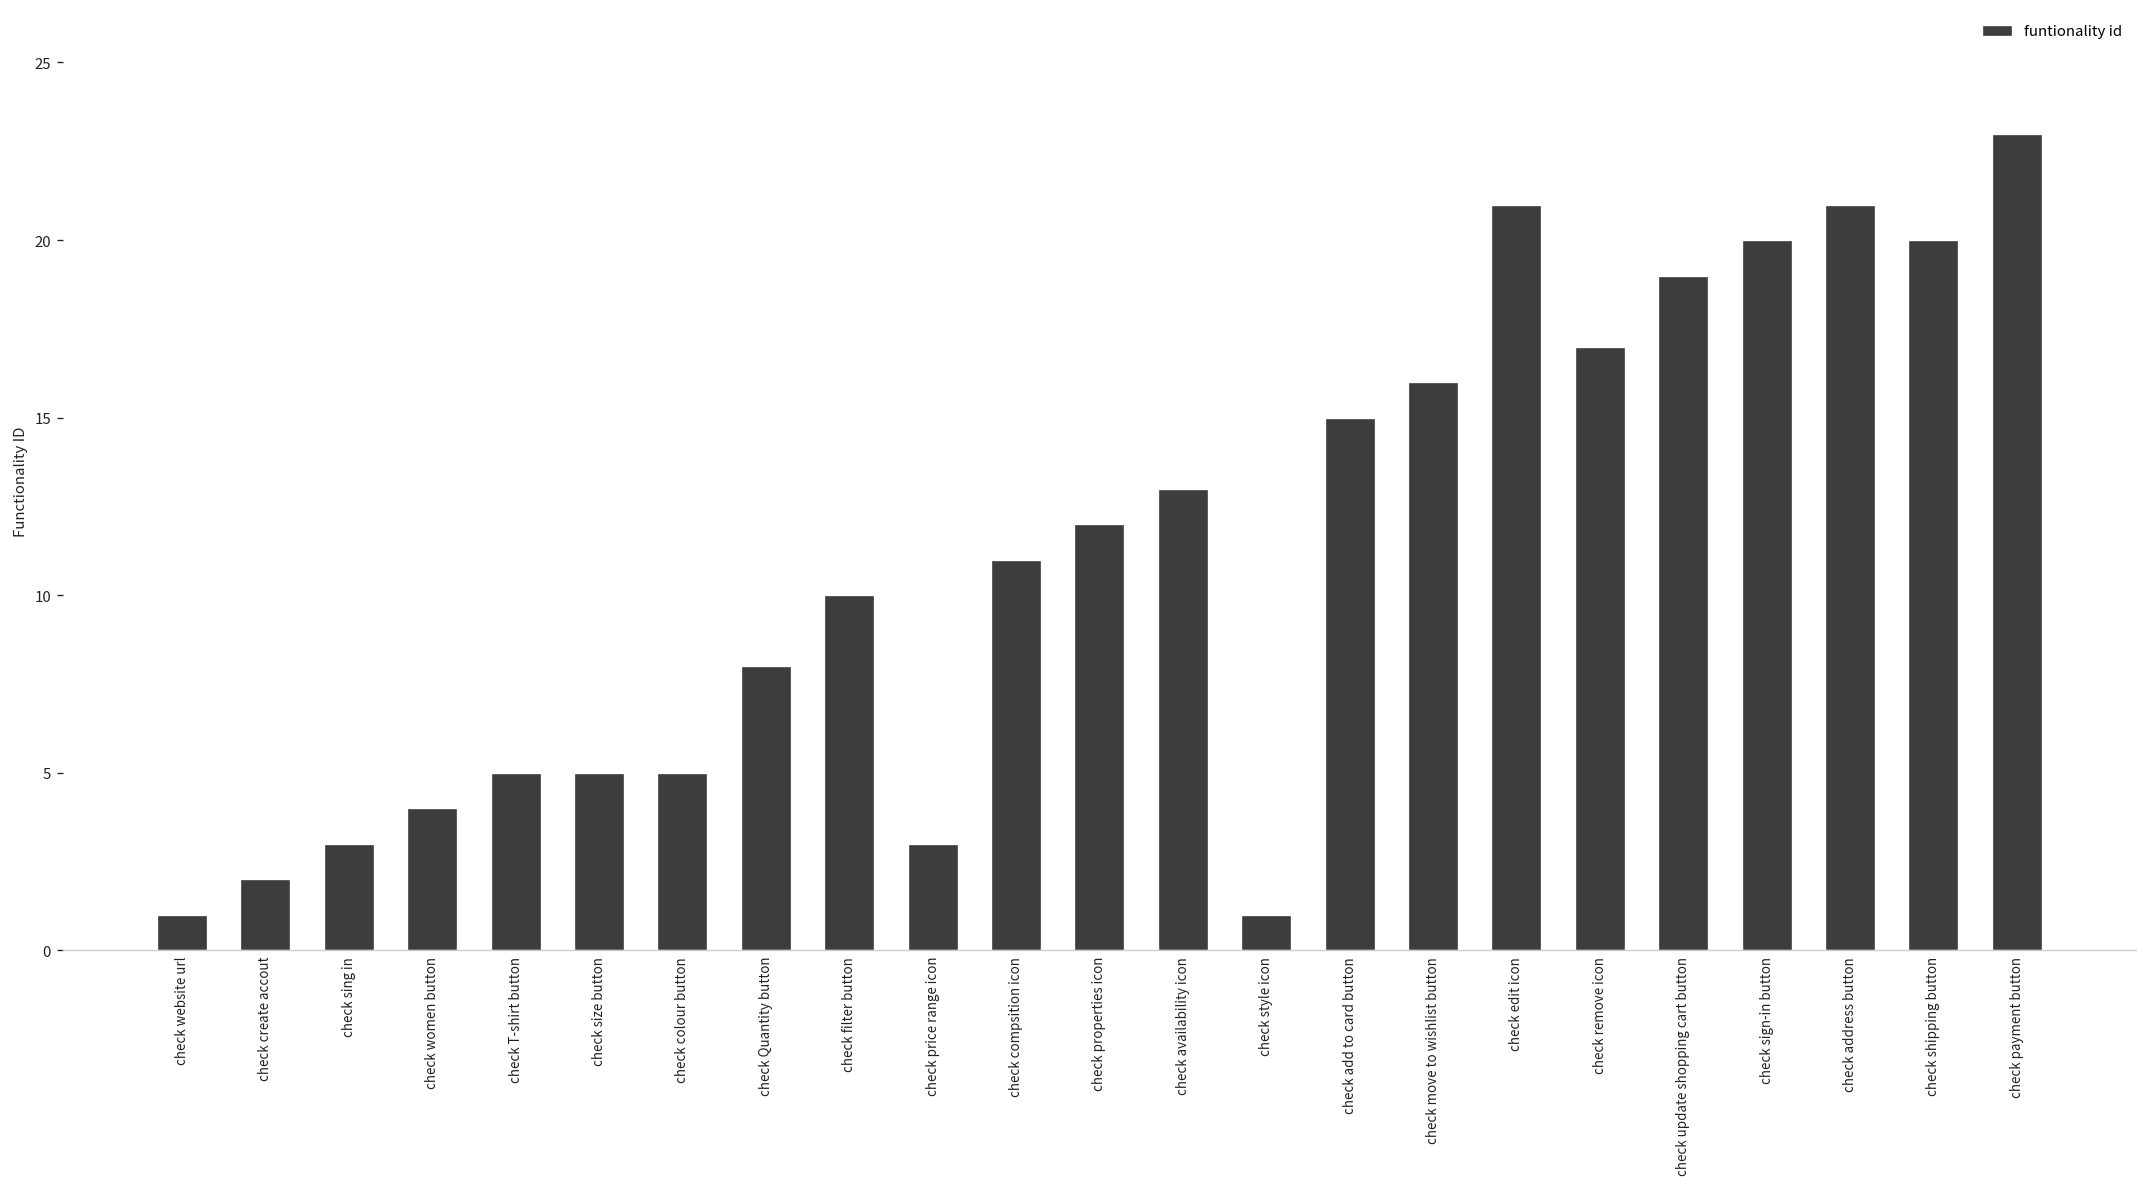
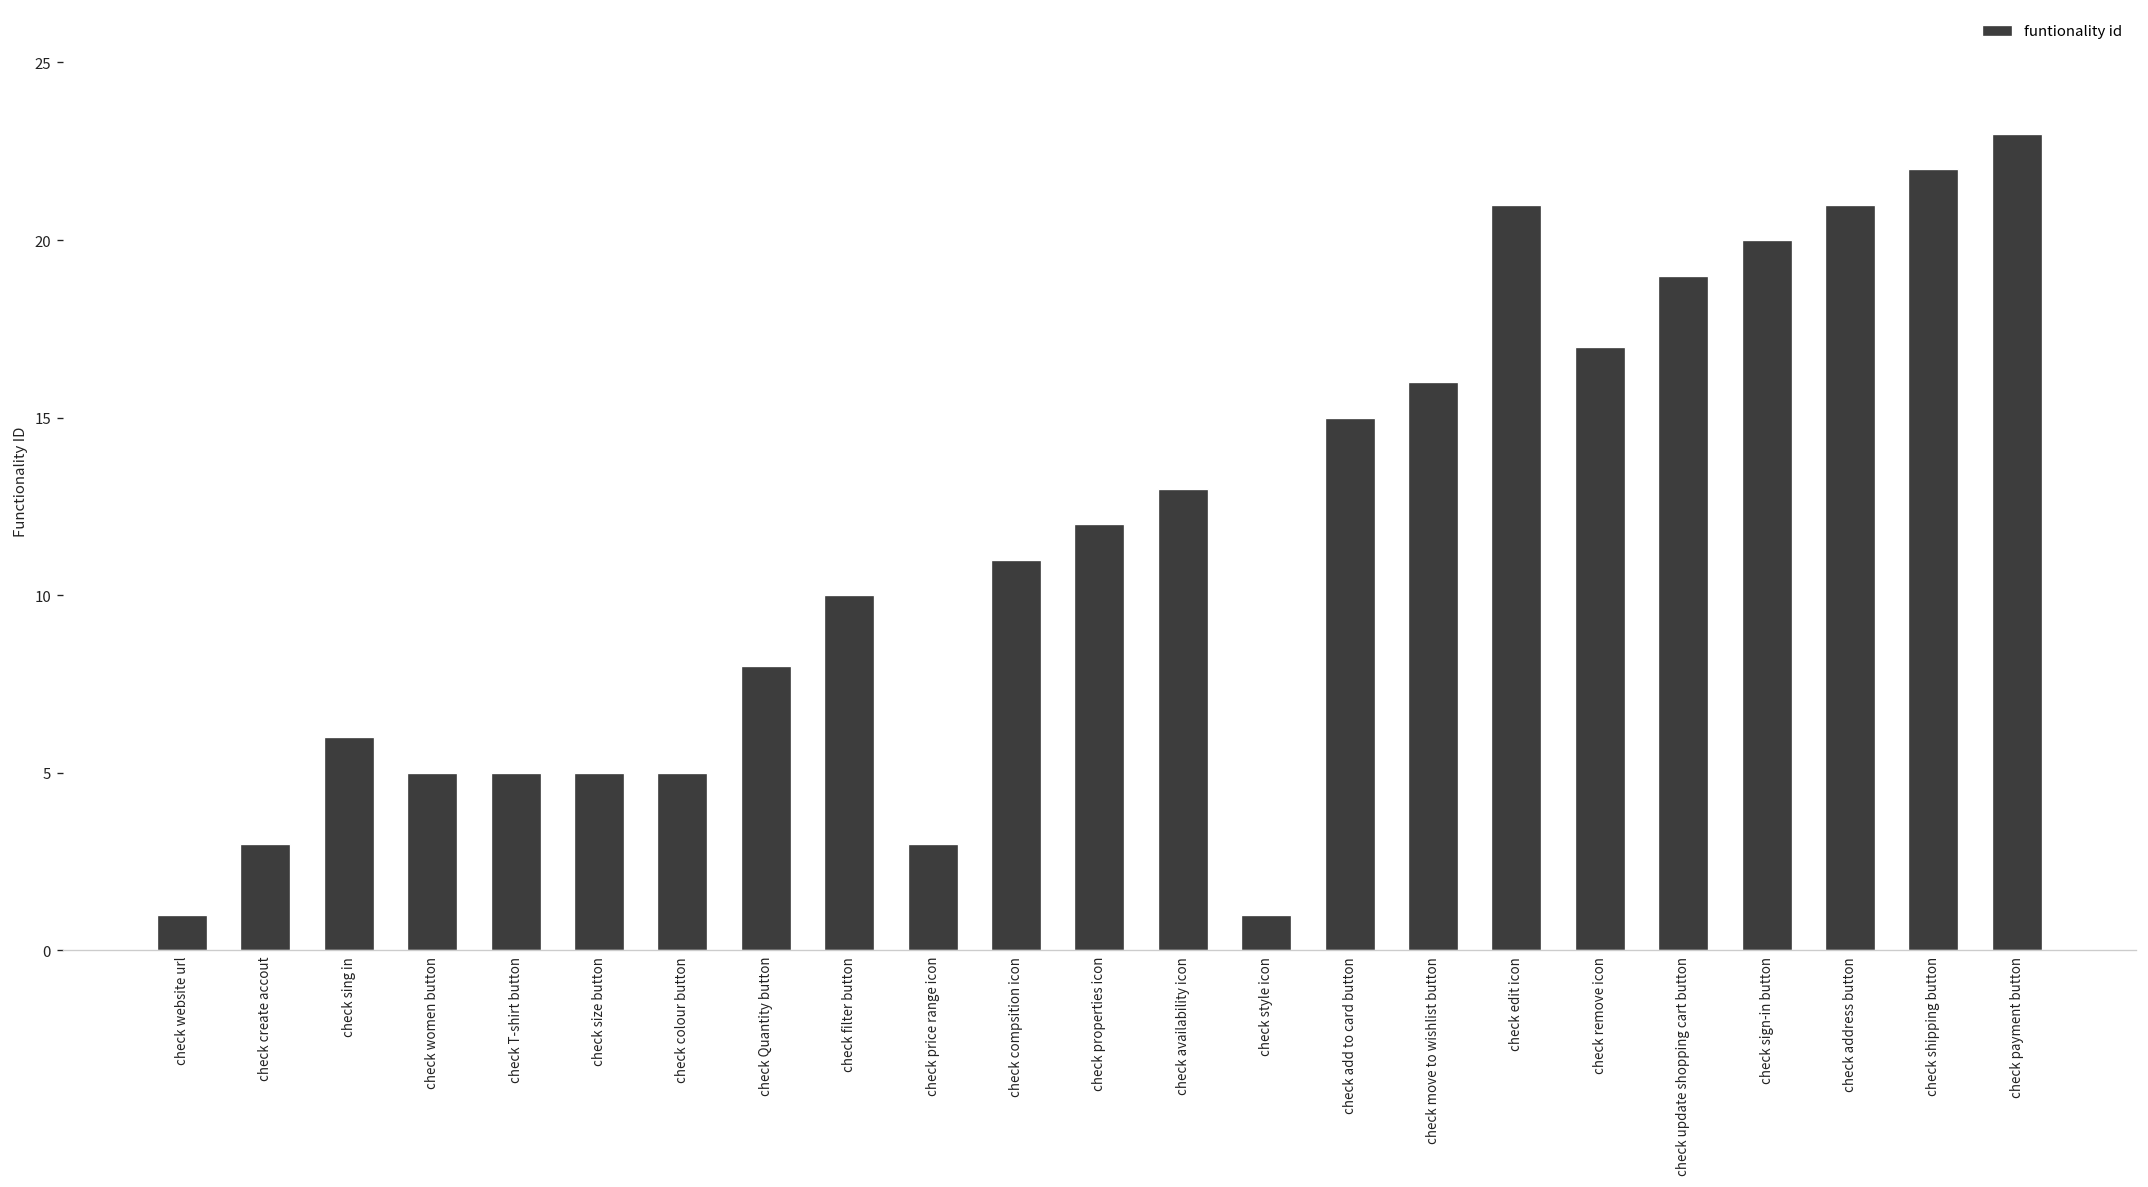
  {
    "check website url": 1,
-   "check create accout": 2,
-   "check sing in": 3,
-   "check women button": 4,
+   "check create accout": 3,
+   "check sing in": 6,
+   "check women button": 5,
    "check T-shirt button": 5,
    "check size button": 5,
    "check colour button": 5,
    "check Quantity button": 8,
    "check filter button": 10,
    "check price range icon": 3,
    "check compsition icon": 11,
    "check properties icon": 12,
    "check availability icon": 13,
    "check style icon": 1,
    "check add to card button": 15,
    "check move to wishlist button": 16,
    "check edit icon": 21,
    "check remove icon": 17,
    "check update shopping cart button": 19,
    "check sign-in button": 20,
    "check address button": 21,
-   "check shipping button": 20,
+   "check shipping button": 22,
    "check payment button": 23
  }
